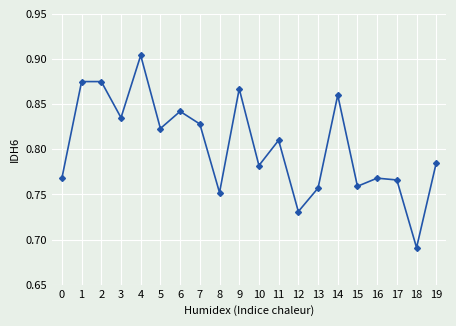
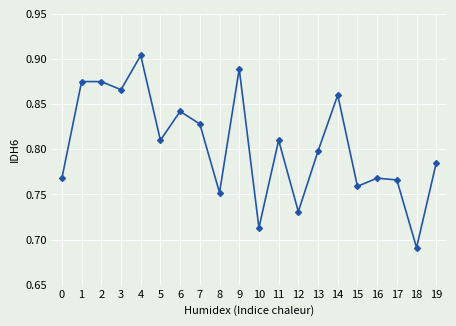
  {
    "0": 0.77,
    "1": 0.88,
    "2": 0.88,
-   "3": 0.84,
+   "3": 0.87,
    "4": 0.90,
-   "5": 0.82,
+   "5": 0.81,
    "6": 0.84,
    "7": 0.83,
    "8": 0.75,
-   "9": 0.87,
-   "10": 0.78,
+   "9": 0.89,
+   "10": 0.71,
    "11": 0.81,
    "12": 0.73,
-   "13": 0.76,
+   "13": 0.80,
    "14": 0.86,
    "15": 0.76,
    "16": 0.77,
    "17": 0.77,
    "18": 0.69,
    "19": 0.79
  }
